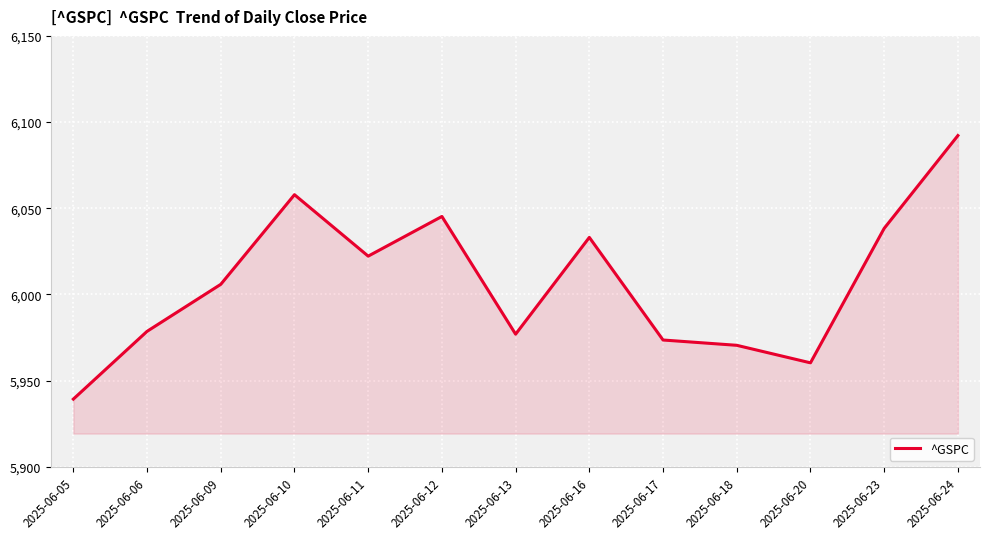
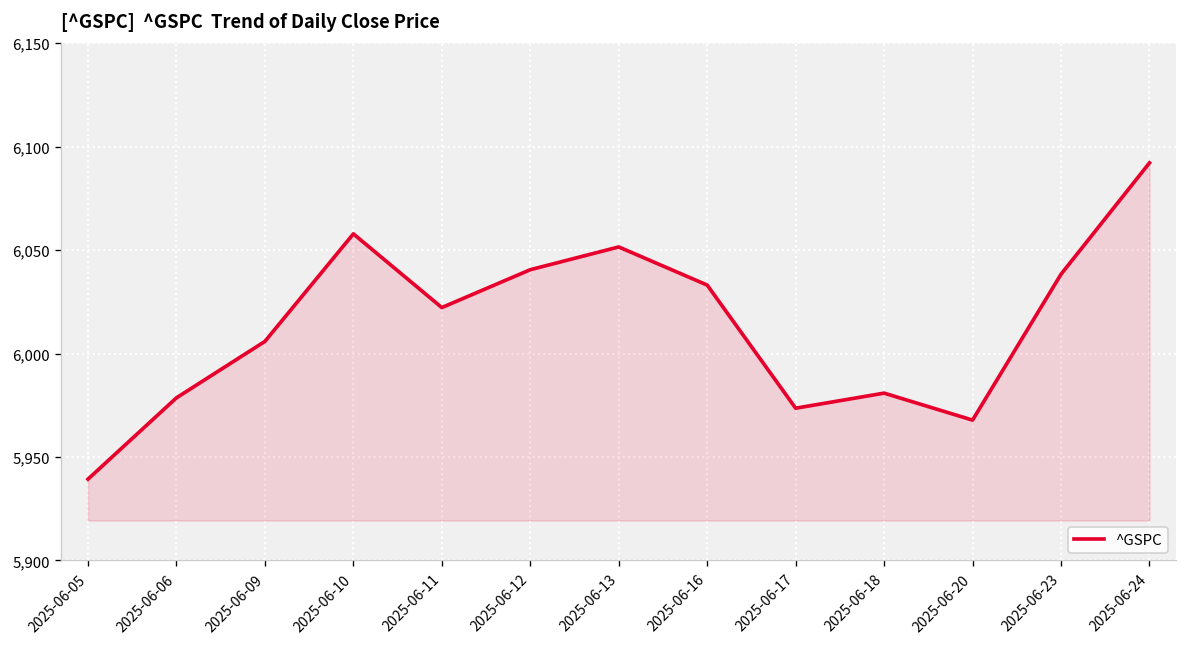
  {
    "2025-06-05": "5,939",
    "2025-06-06": "5,979",
    "2025-06-09": "6,006",
    "2025-06-10": "6,058",
    "2025-06-11": "6,022",
-   "2025-06-12": "6,045",
-   "2025-06-13": "5,977",
+   "2025-06-12": "6,041",
+   "2025-06-13": "6,052",
    "2025-06-16": "6,033",
    "2025-06-17": "5,974",
-   "2025-06-18": "5,971",
-   "2025-06-20": "5,960",
+   "2025-06-18": "5,981",
+   "2025-06-20": "5,968",
    "2025-06-23": "6,038",
    "2025-06-24": "6,092"
  }
